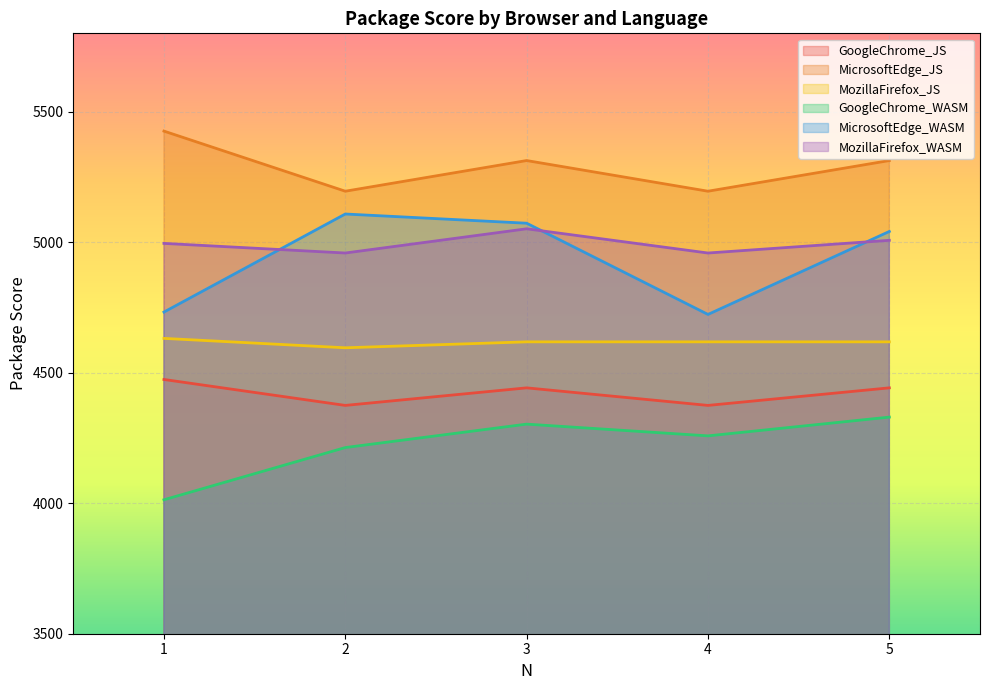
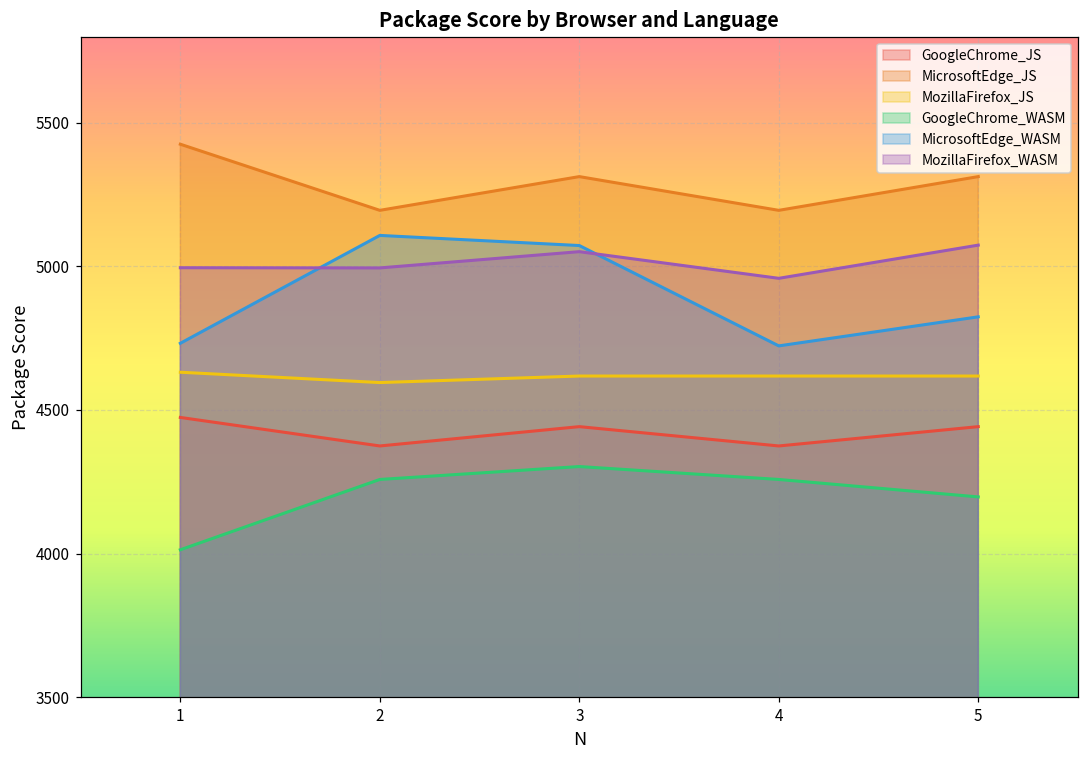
  {
    "GoogleChrome_WASM": {
      "1": 4010,
-     "2": 4210,
+     "2": 4260,
      "3": 4300,
      "4": 4260,
-     "5": 4330
+     "5": 4200
    },
    "MicrosoftEdge_WASM": {
      "1": 4730,
      "2": 5110,
      "3": 5070,
      "4": 4720,
-     "5": 5040
+     "5": 4820
    },
    "MozillaFirefox_WASM": {
      "1": 5000,
-     "2": 4960,
+     "2": 4990,
      "3": 5050,
      "4": 4960,
-     "5": 5010
+     "5": 5070
    }
  }
